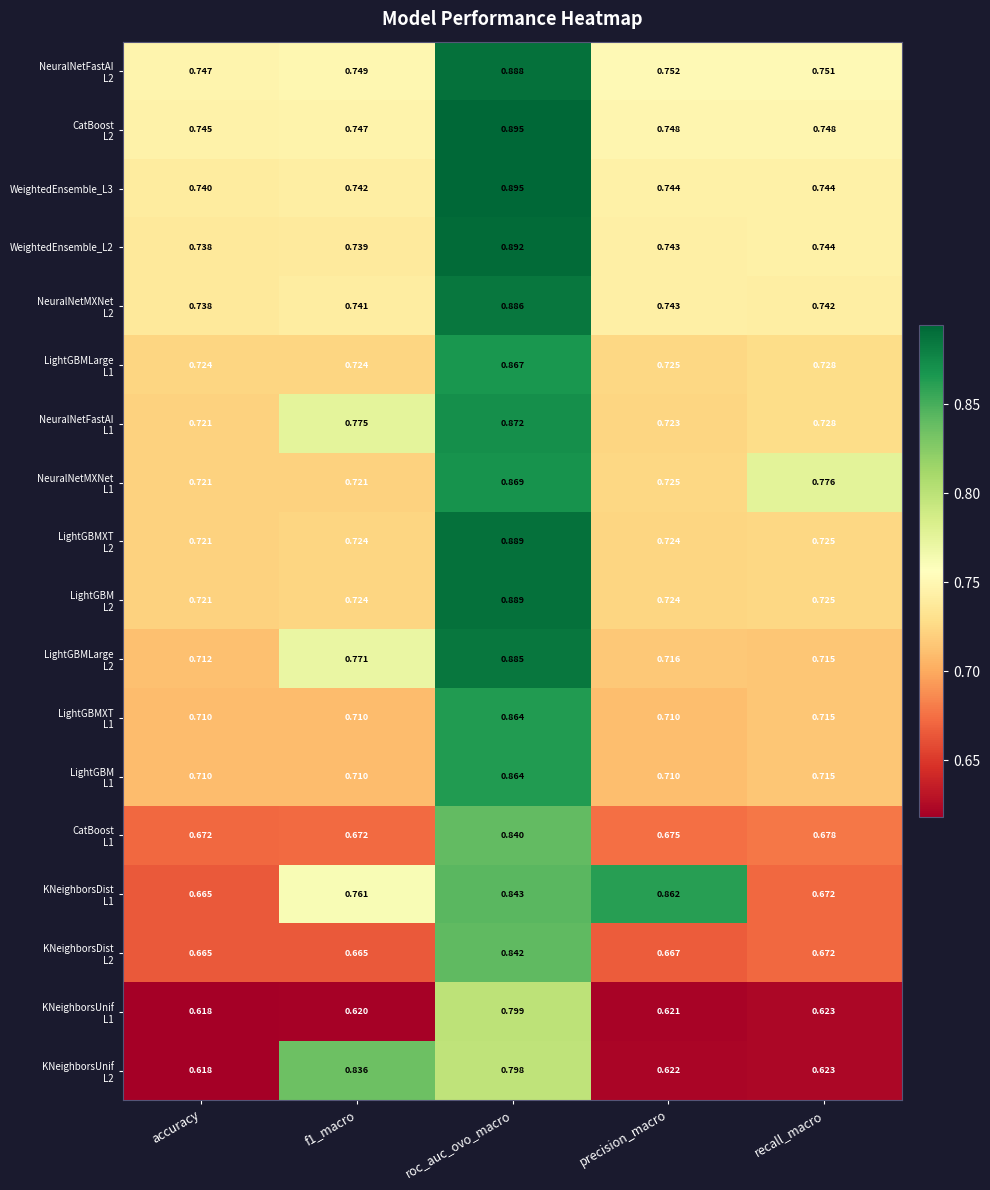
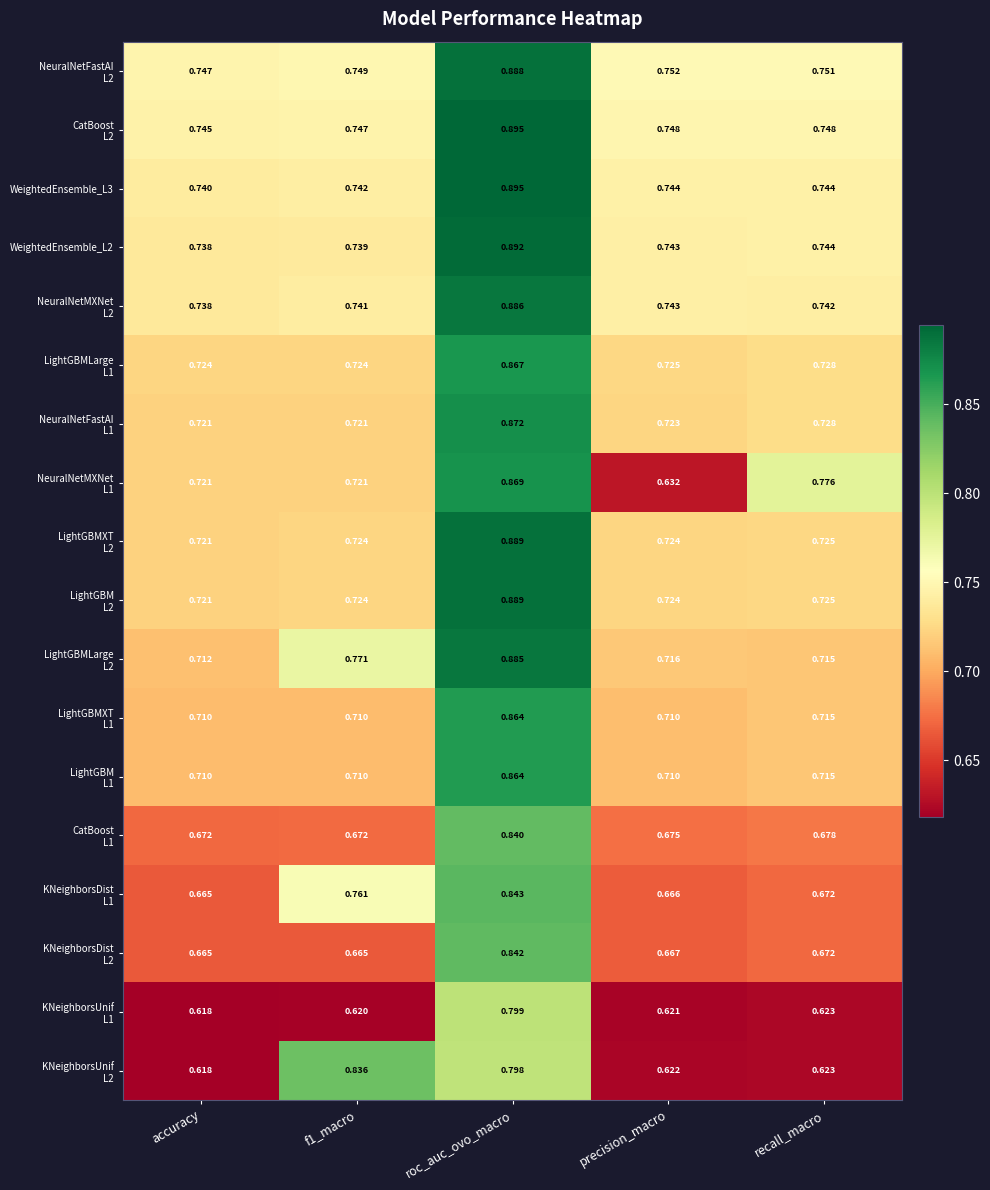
  {
    "NeuralNetFastAI L2": {
      "accuracy": 0.747,
      "f1_macro": 0.749,
      "roc_auc_ovo_macro": 0.888,
      "precision_macro": 0.752,
      "recall_macro": 0.751
    },
    "CatBoost L2": {
      "accuracy": 0.745,
      "f1_macro": 0.747,
      "roc_auc_ovo_macro": 0.895,
      "precision_macro": 0.748,
      "recall_macro": 0.748
    },
    "WeightedEnsemble_L3": {
      "accuracy": 0.740,
      "f1_macro": 0.742,
      "roc_auc_ovo_macro": 0.895,
      "precision_macro": 0.744,
      "recall_macro": 0.744
    },
    "WeightedEnsemble_L2": {
      "accuracy": 0.738,
      "f1_macro": 0.739,
      "roc_auc_ovo_macro": 0.892,
      "precision_macro": 0.743,
      "recall_macro": 0.744
    },
    "NeuralNetMXNet L2": {
      "accuracy": 0.738,
      "f1_macro": 0.741,
      "roc_auc_ovo_macro": 0.886,
      "precision_macro": 0.743,
      "recall_macro": 0.742
    },
    "LightGBMLarge L1": {
      "accuracy": 0.724,
      "f1_macro": 0.724,
      "roc_auc_ovo_macro": 0.867,
      "precision_macro": 0.725,
      "recall_macro": 0.728
    },
    "NeuralNetFastAI L1": {
      "accuracy": 0.721,
-     "f1_macro": 0.775,
+     "f1_macro": 0.721,
      "roc_auc_ovo_macro": 0.872,
      "precision_macro": 0.723,
      "recall_macro": 0.728
    },
    "NeuralNetMXNet L1": {
      "accuracy": 0.721,
      "f1_macro": 0.721,
      "roc_auc_ovo_macro": 0.869,
-     "precision_macro": 0.725,
+     "precision_macro": 0.632,
      "recall_macro": 0.776
    },
    "LightGBMXT L2": {
      "accuracy": 0.721,
      "f1_macro": 0.724,
      "roc_auc_ovo_macro": 0.889,
      "precision_macro": 0.724,
      "recall_macro": 0.725
    },
    "LightGBM L2": {
      "accuracy": 0.721,
      "f1_macro": 0.724,
      "roc_auc_ovo_macro": 0.889,
      "precision_macro": 0.724,
      "recall_macro": 0.725
    },
    "LightGBMLarge L2": {
      "accuracy": 0.712,
      "f1_macro": 0.771,
      "roc_auc_ovo_macro": 0.885,
      "precision_macro": 0.716,
      "recall_macro": 0.715
    },
    "LightGBMXT L1": {
      "accuracy": 0.710,
      "f1_macro": 0.710,
      "roc_auc_ovo_macro": 0.864,
      "precision_macro": 0.710,
      "recall_macro": 0.715
    },
    "LightGBM L1": {
      "accuracy": 0.710,
      "f1_macro": 0.710,
      "roc_auc_ovo_macro": 0.864,
      "precision_macro": 0.710,
      "recall_macro": 0.715
    },
    "CatBoost L1": {
      "accuracy": 0.672,
      "f1_macro": 0.672,
      "roc_auc_ovo_macro": 0.840,
      "precision_macro": 0.675,
      "recall_macro": 0.678
    },
    "KNeighborsDist L1": {
      "accuracy": 0.665,
      "f1_macro": 0.761,
      "roc_auc_ovo_macro": 0.843,
-     "precision_macro": 0.862,
+     "precision_macro": 0.666,
      "recall_macro": 0.672
    },
    "KNeighborsDist L2": {
      "accuracy": 0.665,
      "f1_macro": 0.665,
      "roc_auc_ovo_macro": 0.842,
      "precision_macro": 0.667,
      "recall_macro": 0.672
    },
    "KNeighborsUnif L1": {
      "accuracy": 0.618,
      "f1_macro": 0.620,
      "roc_auc_ovo_macro": 0.799,
      "precision_macro": 0.621,
      "recall_macro": 0.623
    },
    "KNeighborsUnif L2": {
      "accuracy": 0.618,
      "f1_macro": 0.836,
      "roc_auc_ovo_macro": 0.798,
      "precision_macro": 0.622,
      "recall_macro": 0.623
    }
  }
